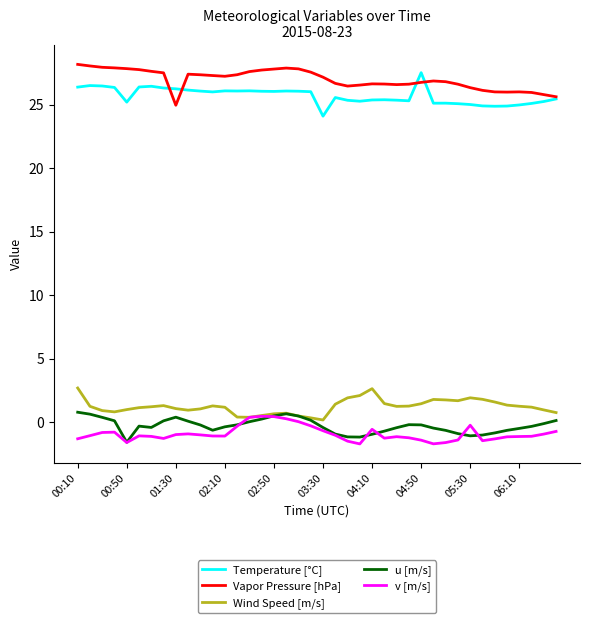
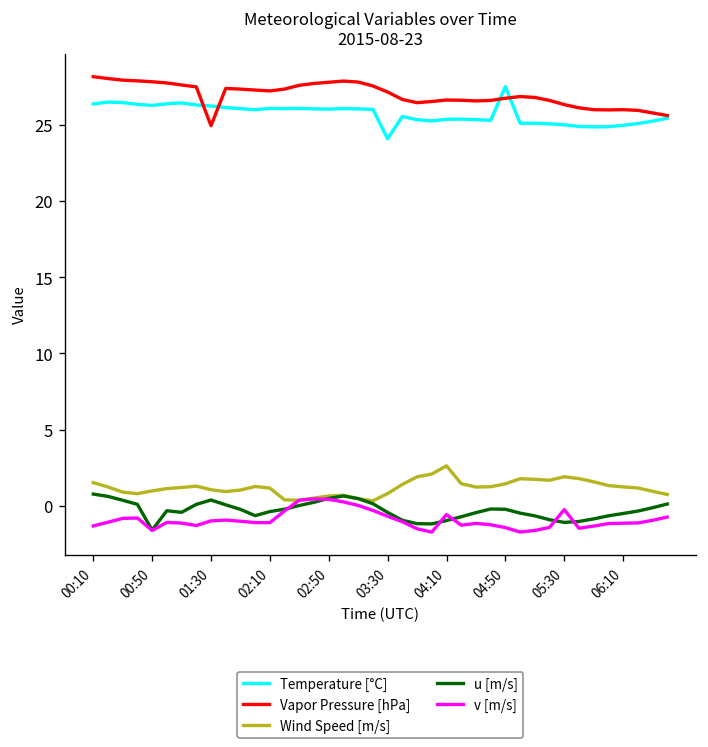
  {
    "Temperature [°C]": {
      "00:10": 26.4,
-     "00:50": 25.2,
+     "00:50": 26.3,
      "01:30": 26.2,
      "02:10": 26.1,
      "02:50": 26.0,
      "03:30": 24.1,
      "04:10": 25.4,
      "04:50": 27.5,
      "05:30": 25.0,
      "06:10": 25.0
    },
    "Vapor Pressure [hPa]": {
      "00:10": 28.2,
      "00:50": 27.8,
      "01:30": 24.9,
      "02:10": 27.2,
      "02:50": 27.8,
      "03:30": 27.2,
      "04:10": 26.6,
      "04:50": 26.7,
      "05:30": 26.3,
      "06:10": 26.0
    },
    "Wind Speed [m/s]": {
-     "00:10": 2.7,
+     "00:10": 1.5,
      "00:50": 1.0,
      "01:30": 1.1,
      "02:10": 1.2,
-     "03:30": 0.2,
+     "03:30": 0.8,
      "04:10": 2.6,
      "04:50": 1.4,
      "05:30": 1.9,
      "06:10": 1.2
    },
    "u [m/s]": {
      "00:10": 0.8,
      "01:30": 0.4,
      "02:10": -0.4,
      "03:30": -0.4,
      "04:10": -1.0,
      "04:50": -0.2,
      "05:30": -1.1,
      "06:10": -0.5
    },
    "v [m/s]": {
      "00:10": -1.3,
      "01:30": -1.0,
      "02:10": -1.1,
      "03:30": -0.7,
      "04:10": -0.6,
      "04:50": -1.4,
      "05:30": -0.2,
      "06:10": -1.1
    }
  }
